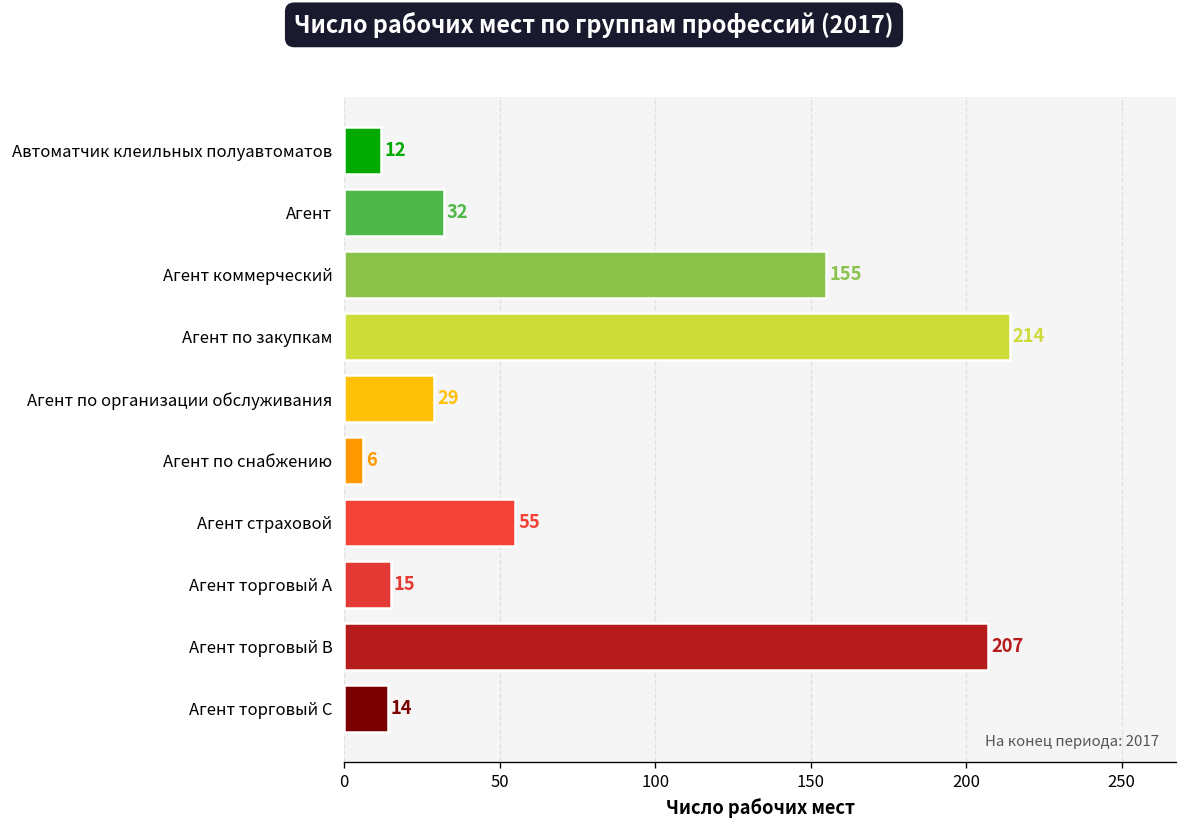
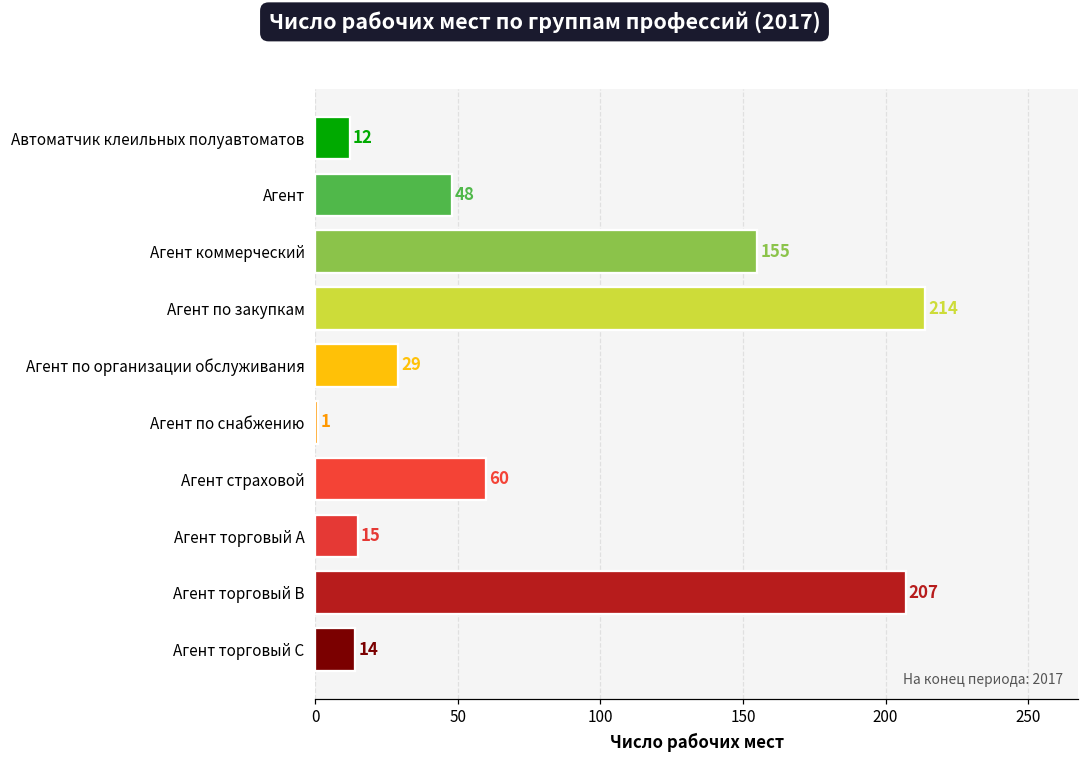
  {
    "Автоматчик клеильных полуавтоматов": 12,
-   "Агент": 32,
+   "Агент": 48,
    "Агент коммерческий": 155,
    "Агент по закупкам": 214,
    "Агент по организации обслуживания": 29,
-   "Агент по снабжению": 6,
-   "Агент страховой": 55,
+   "Агент по снабжению": 1,
+   "Агент страховой": 60,
    "Агент торговый A": 15,
    "Агент торговый B": 207,
    "Агент торговый C": 14
  }
